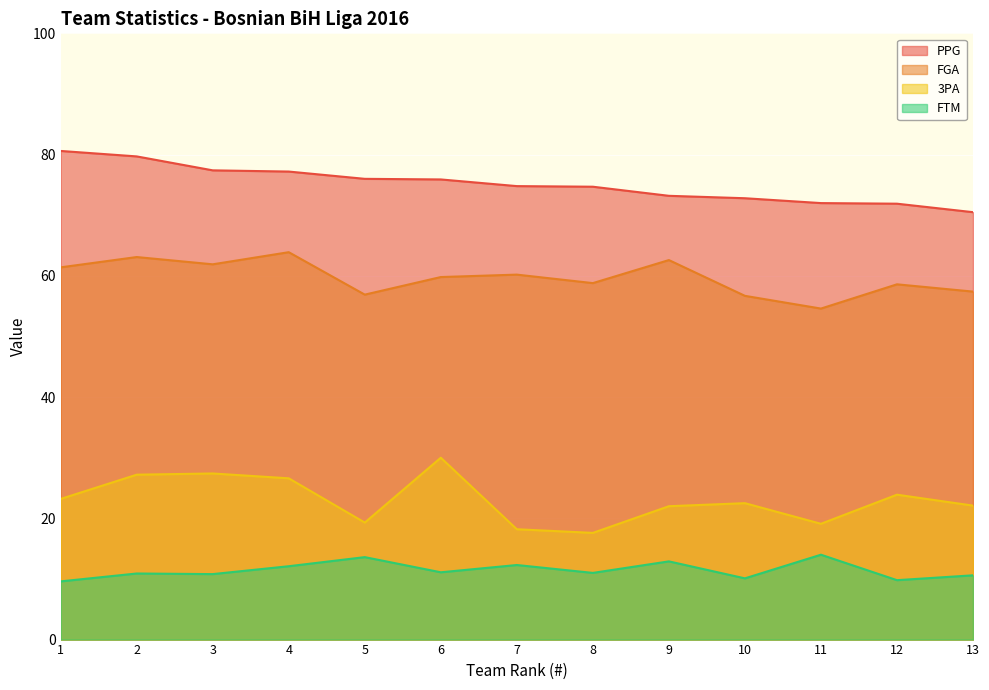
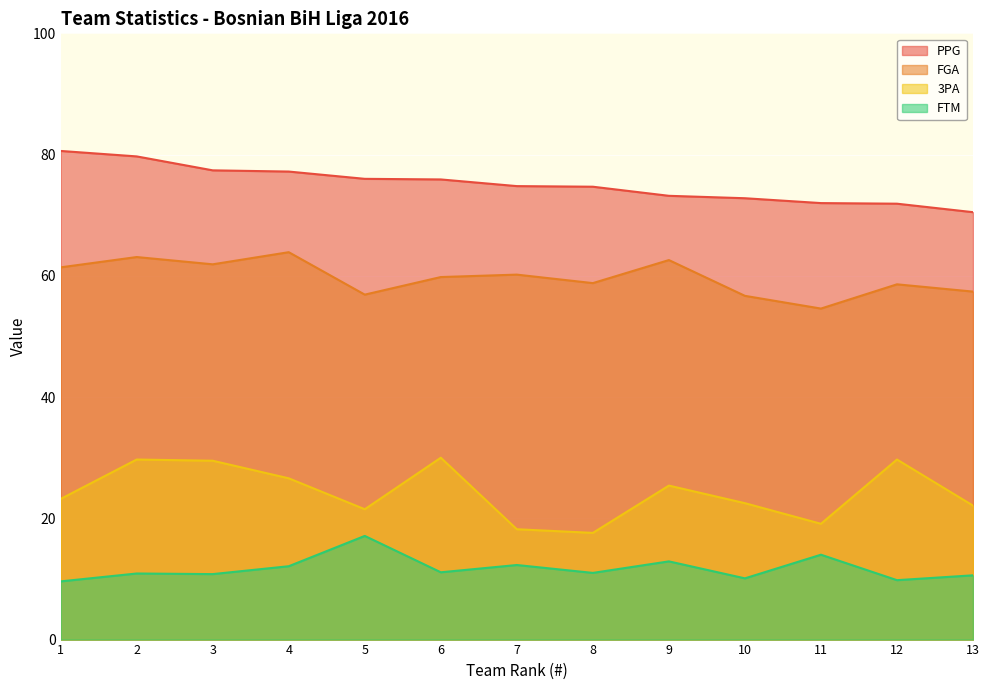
  {
    "3PA": {
      "1": 23,
-     "2": 27,
-     "3": 27,
+     "2": 30,
+     "3": 30,
      "4": 27,
-     "5": 19,
+     "5": 22,
      "6": 30,
      "7": 18,
      "8": 18,
-     "9": 22,
+     "9": 25,
      "10": 23,
      "11": 19,
-     "12": 24,
+     "12": 30,
      "13": 22
    },
    "FTM": {
      "1": 10,
      "2": 11,
      "3": 11,
      "4": 12,
-     "5": 14,
+     "5": 17,
      "6": 11,
      "7": 12,
      "8": 11,
      "9": 13,
      "10": 10,
      "11": 14,
      "12": 10,
      "13": 11
    }
  }
